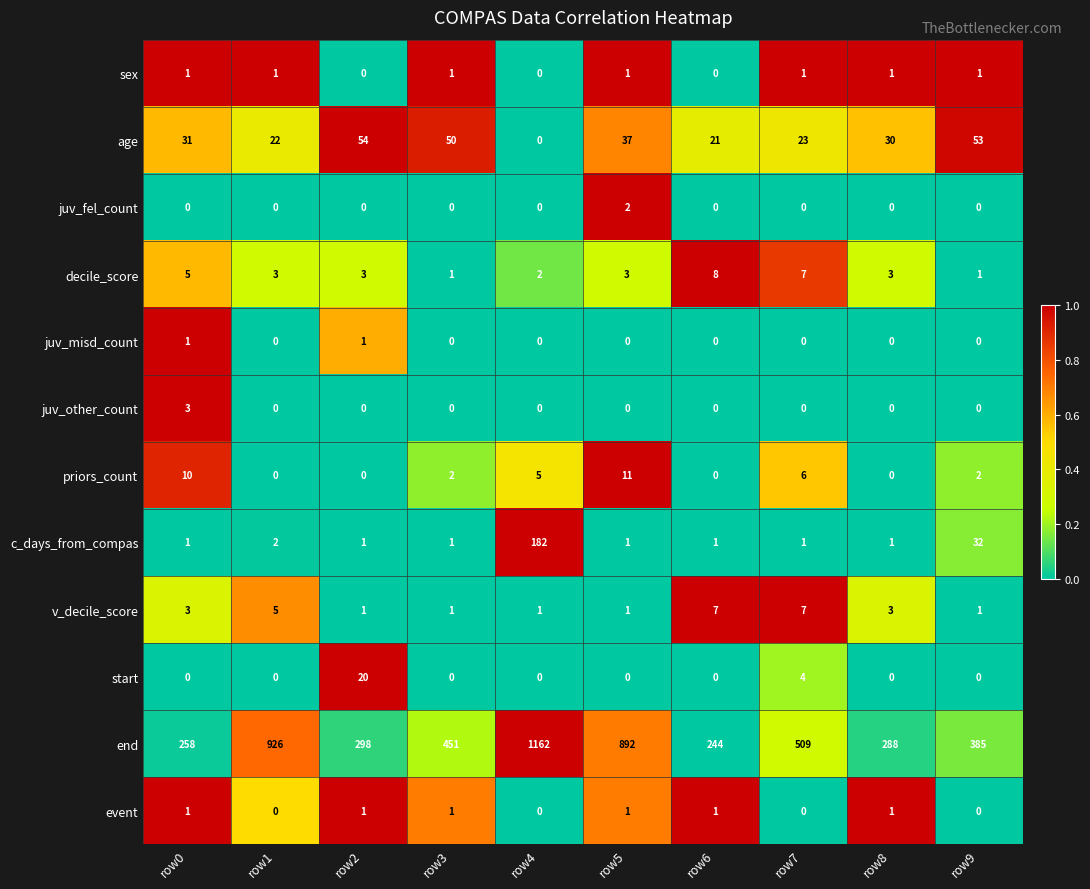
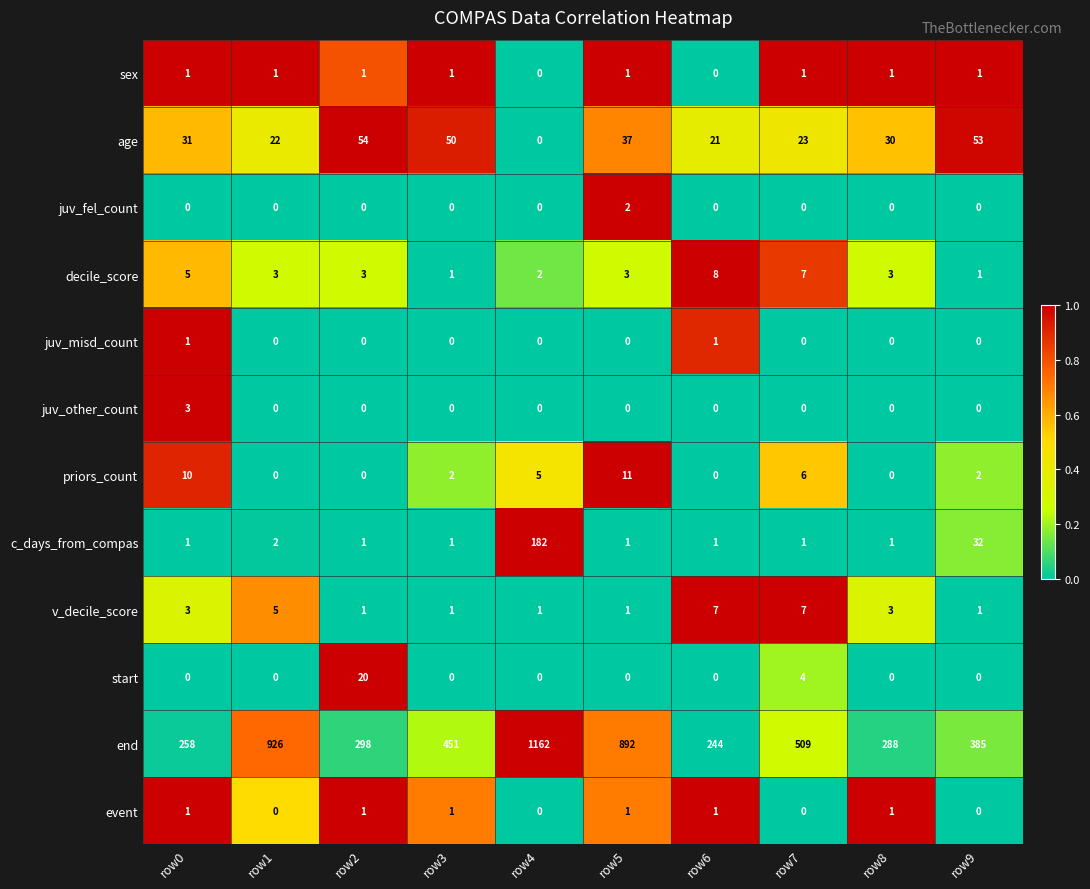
  {
    "sex": {
      "row0": 1,
      "row1": 1,
-     "row2": 0,
+     "row2": 1,
      "row3": 1,
      "row4": 0,
      "row5": 1,
      "row6": 0,
      "row7": 1,
      "row8": 1,
      "row9": 1
    },
    "age": {
      "row0": 31,
      "row1": 22,
      "row2": 54,
      "row3": 50,
      "row4": 0,
      "row5": 37,
      "row6": 21,
      "row7": 23,
      "row8": 30,
      "row9": 53
    },
    "juv_fel_count": {
      "row0": 0,
      "row1": 0,
      "row2": 0,
      "row3": 0,
      "row4": 0,
      "row5": 2,
      "row6": 0,
      "row7": 0,
      "row8": 0,
      "row9": 0
    },
    "decile_score": {
      "row0": 5,
      "row1": 3,
      "row2": 3,
      "row3": 1,
      "row4": 2,
      "row5": 3,
      "row6": 8,
      "row7": 7,
      "row8": 3,
      "row9": 1
    },
    "juv_misd_count": {
      "row0": 1,
      "row1": 0,
-     "row2": 1,
+     "row2": 0,
      "row3": 0,
      "row4": 0,
      "row5": 0,
-     "row6": 0,
+     "row6": 1,
      "row7": 0,
      "row8": 0,
      "row9": 0
    },
    "juv_other_count": {
      "row0": 3,
      "row1": 0,
      "row2": 0,
      "row3": 0,
      "row4": 0,
      "row5": 0,
      "row6": 0,
      "row7": 0,
      "row8": 0,
      "row9": 0
    },
    "priors_count": {
      "row0": 10,
      "row1": 0,
      "row2": 0,
      "row3": 2,
      "row4": 5,
      "row5": 11,
      "row6": 0,
      "row7": 6,
      "row8": 0,
      "row9": 2
    },
    "c_days_from_compas": {
      "row0": 1,
      "row1": 2,
      "row2": 1,
      "row3": 1,
      "row4": 182,
      "row5": 1,
      "row6": 1,
      "row7": 1,
      "row8": 1,
      "row9": 32
    },
    "v_decile_score": {
      "row0": 3,
      "row1": 5,
      "row2": 1,
      "row3": 1,
      "row4": 1,
      "row5": 1,
      "row6": 7,
      "row7": 7,
      "row8": 3,
      "row9": 1
    },
    "start": {
      "row0": 0,
      "row1": 0,
      "row2": 20,
      "row3": 0,
      "row4": 0,
      "row5": 0,
      "row6": 0,
      "row7": 4,
      "row8": 0,
      "row9": 0
    },
    "end": {
      "row0": 258,
      "row1": 926,
      "row2": 298,
      "row3": 451,
      "row4": 1162,
      "row5": 892,
      "row6": 244,
      "row7": 509,
      "row8": 288,
      "row9": 385
    },
    "event": {
      "row0": 1,
      "row1": 0,
      "row2": 1,
      "row3": 1,
      "row4": 0,
      "row5": 1,
      "row6": 1,
      "row7": 0,
      "row8": 1,
      "row9": 0
    }
  }
